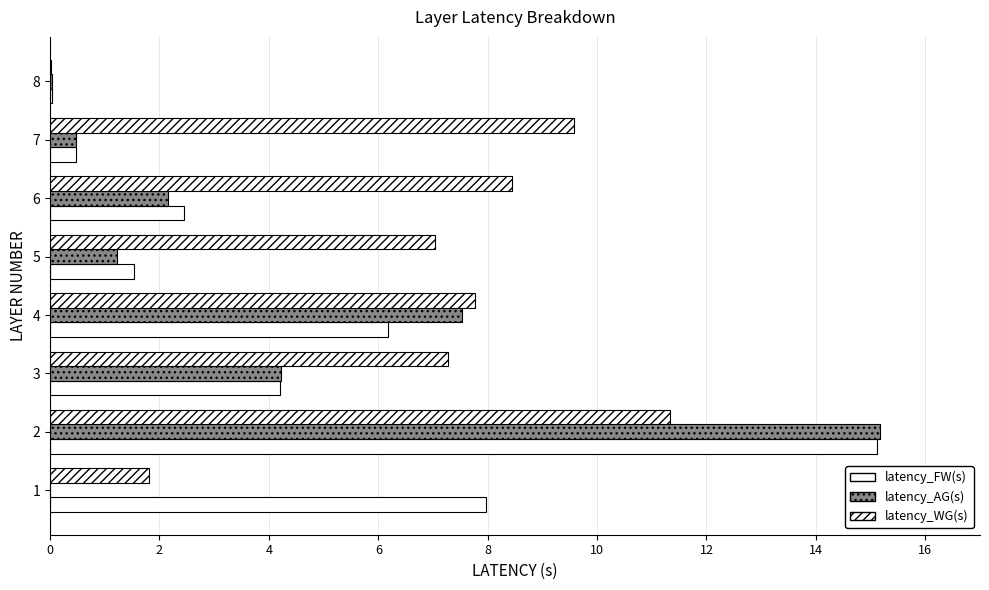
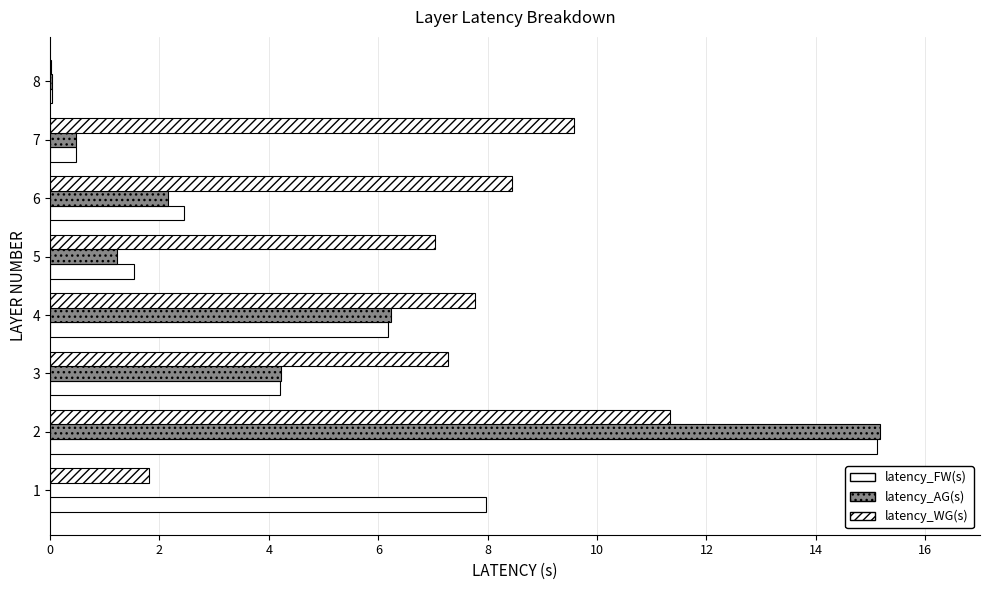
  {
    "latency_AG(s)": {
      "7": 0.5,
      "6": 2.2,
      "5": 1.2,
-     "4": 7.5,
+     "4": 6.2,
      "3": 4.2,
      "2": 15.2,
      "1": 0.0
    }
  }
